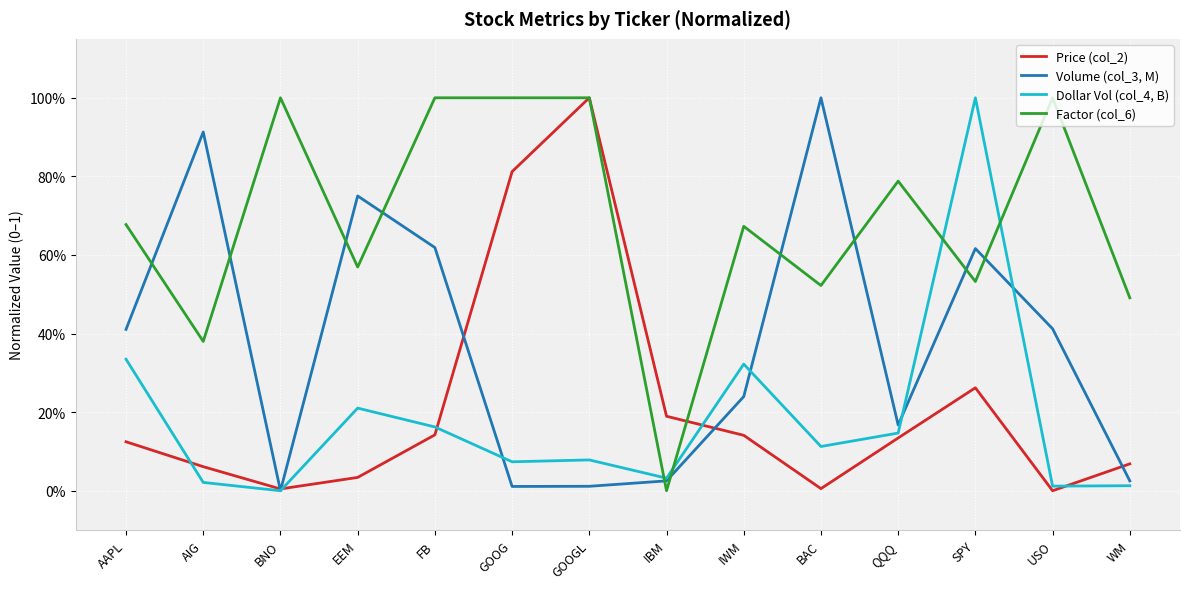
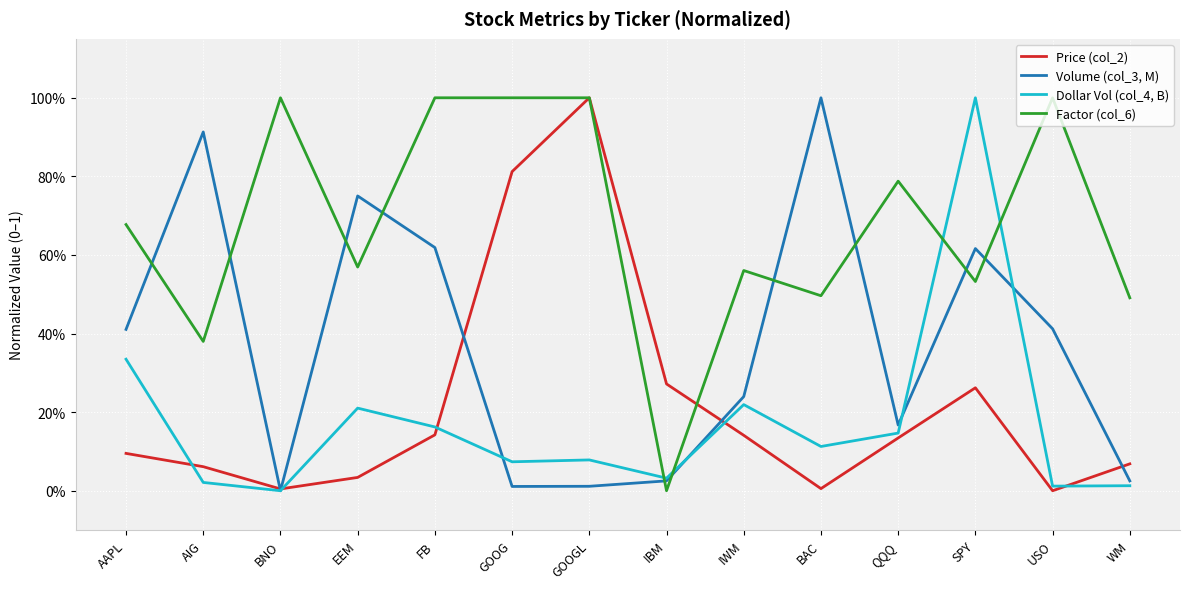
  {
    "Price (col_2)": {
-     "AAPL": "12%",
+     "AAPL": "10%",
      "AIG": "6%",
      "EEM": "3%",
      "FB": "14%",
      "GOOG": "81%",
-     "IBM": "19%",
+     "IBM": "27%",
      "IWM": "14%",
      "BAC": "1%",
      "QQQ": "13%",
      "SPY": "26%",
      "USO": "0%",
      "WM": "7%"
    },
    "Volume (col_3, M)": {
      "AAPL": "41%",
      "AIG": "91%",
      "EEM": "75%",
      "FB": "62%",
      "GOOG": "1%",
      "GOOGL": "1%",
      "IBM": "3%",
      "IWM": "24%",
      "BAC": "100%",
      "QQQ": "17%",
      "SPY": "62%",
      "USO": "41%",
      "WM": "3%"
    },
    "Dollar Vol (col_4, B)": {
      "AAPL": "33%",
      "AIG": "2%",
      "EEM": "21%",
      "FB": "16%",
      "GOOG": "7%",
      "GOOGL": "8%",
      "IBM": "3%",
-     "IWM": "32%",
+     "IWM": "22%",
      "BAC": "11%",
      "QQQ": "15%",
      "SPY": "100%",
      "USO": "1%",
      "WM": "1%"
    },
    "Factor (col_6)": {
      "AAPL": "68%",
      "AIG": "38%",
      "BNO": "100%",
      "EEM": "57%",
      "FB": "100%",
      "GOOG": "100%",
      "IBM": "0%",
-     "IWM": "67%",
-     "BAC": "52%",
+     "IWM": "56%",
+     "BAC": "50%",
      "QQQ": "79%",
      "SPY": "53%",
      "WM": "49%"
    }
  }
